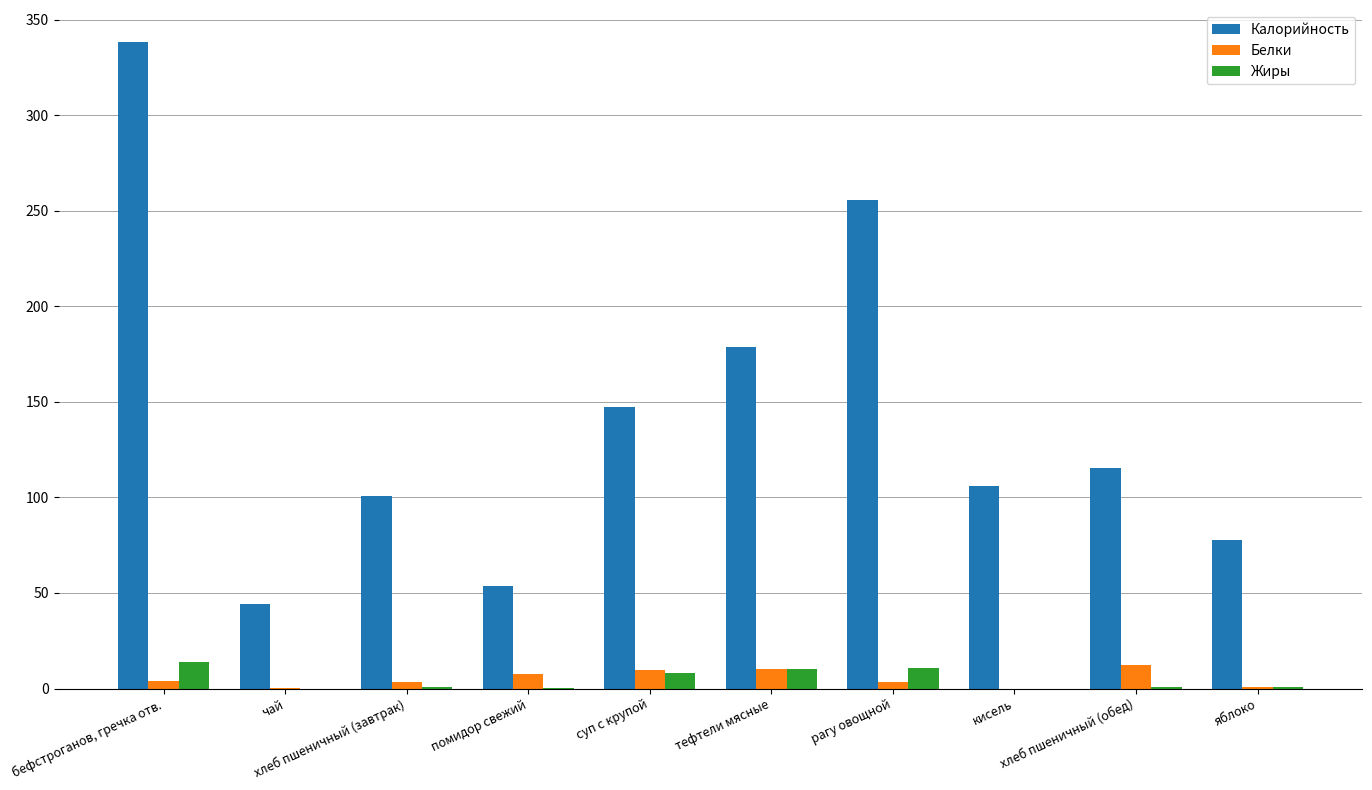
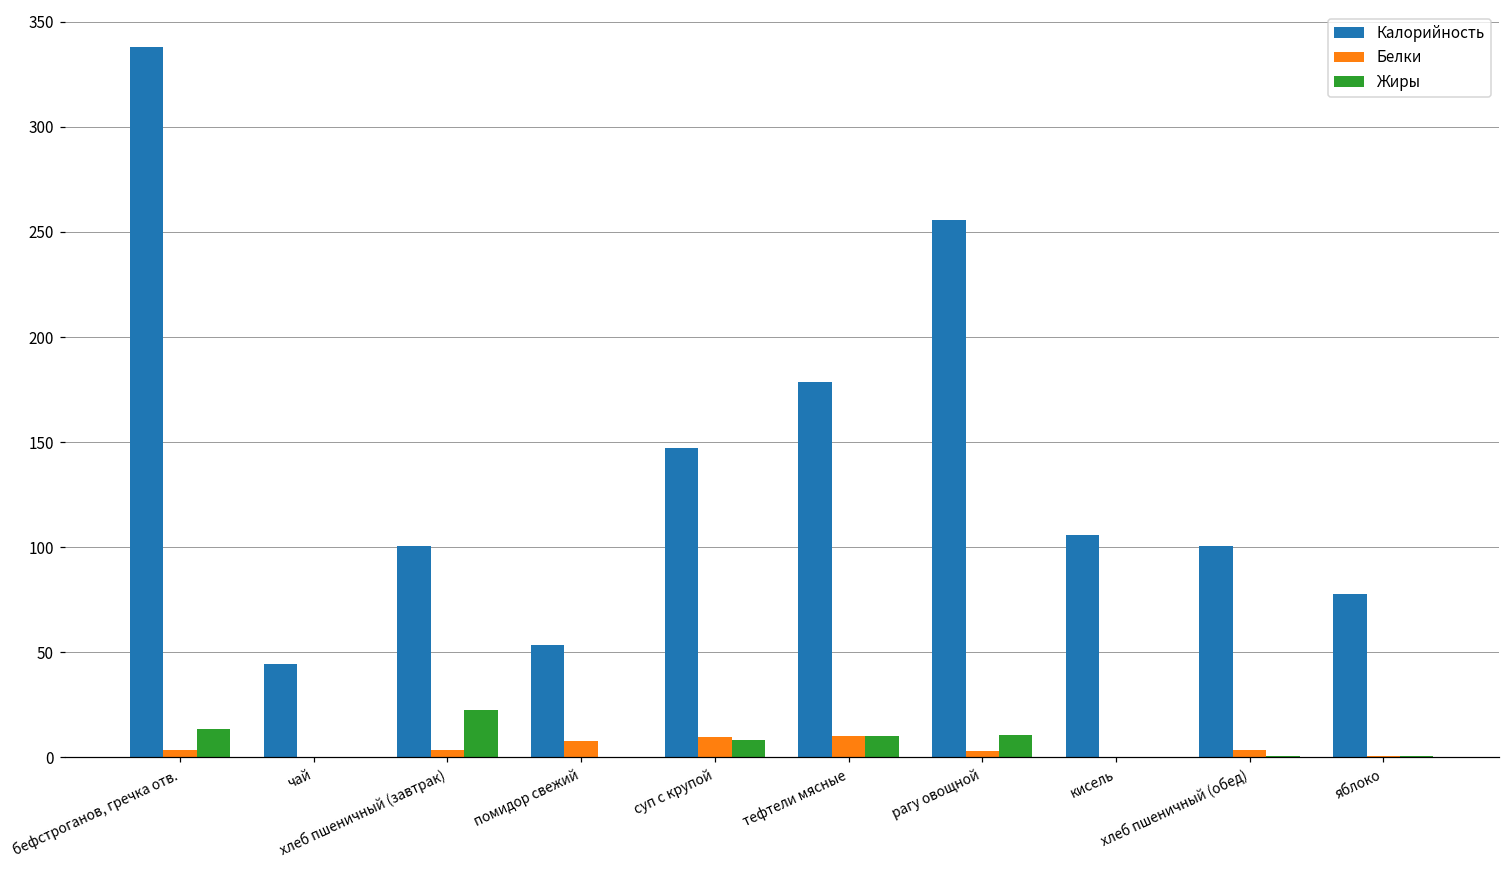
  {
    "Калорийность": {
      "бефстроганов, гречка отв.": 338,
      "чай": 44,
      "хлеб пшеничный (завтрак)": 101,
      "помидор свежий": 54,
      "суп с крупой": 147,
      "тефтели мясные": 179,
      "рагу овощной": 256,
      "кисель": 106,
-     "хлеб пшеничный (обед)": 115,
+     "хлеб пшеничный (обед)": 101,
      "яблоко": 78
    },
    "Белки": {
      "бефстроганов, гречка отв.": 4,
      "хлеб пшеничный (завтрак)": 3,
      "помидор свежий": 8,
      "суп с крупой": 10,
      "тефтели мясные": 10,
      "рагу овощной": 3,
      "кисель": 0,
-     "хлеб пшеничный (обед)": 12
+     "хлеб пшеничный (обед)": 3
    },
    "Жиры": {
      "бефстроганов, гречка отв.": 14,
      "чай": 0,
-     "хлеб пшеничный (завтрак)": 1,
+     "хлеб пшеничный (завтрак)": 23,
      "суп с крупой": 8,
      "тефтели мясные": 10,
      "рагу овощной": 11,
      "кисель": 0
    }
  }
